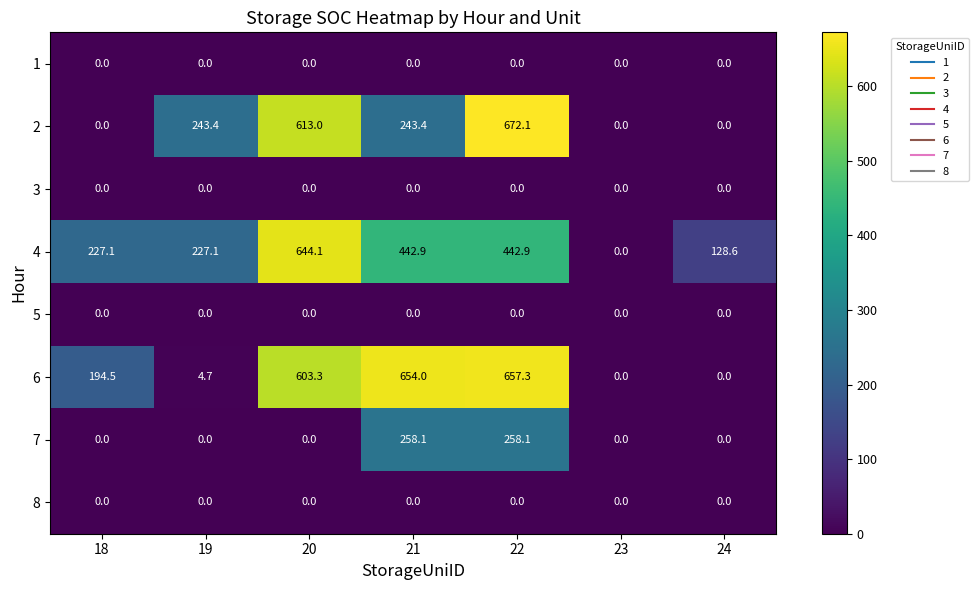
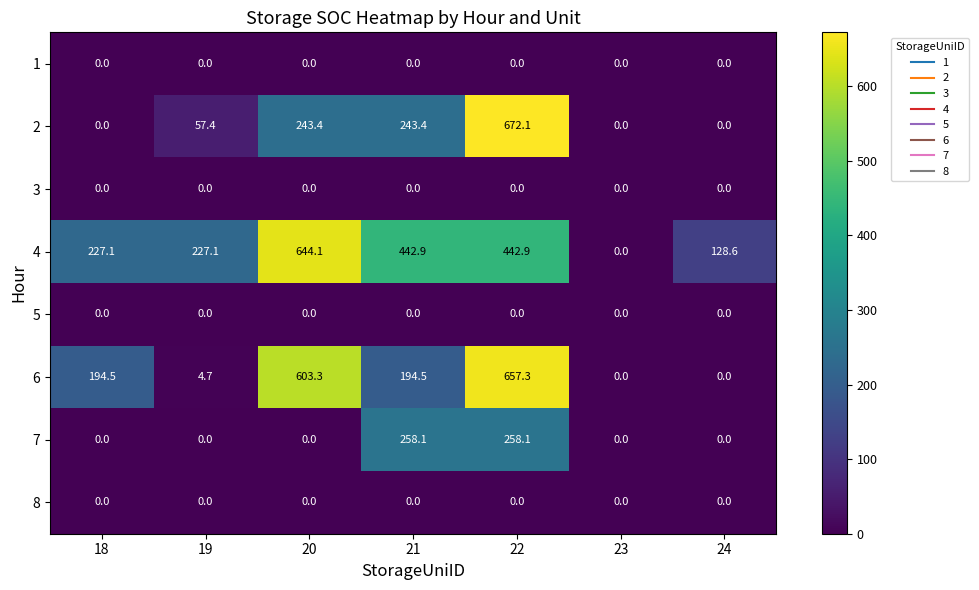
  {
    "1": {
      "18": 0.0,
      "19": 0.0,
      "20": 0.0,
      "21": 0.0,
      "22": 0.0,
      "23": 0.0,
      "24": 0.0
    },
    "2": {
      "18": 0.0,
-     "19": 243.4,
-     "20": 613.0,
+     "19": 57.4,
+     "20": 243.4,
      "21": 243.4,
      "22": 672.1,
      "23": 0.0,
      "24": 0.0
    },
    "3": {
      "18": 0.0,
      "19": 0.0,
      "20": 0.0,
      "21": 0.0,
      "22": 0.0,
      "23": 0.0,
      "24": 0.0
    },
    "4": {
      "18": 227.1,
      "19": 227.1,
      "20": 644.1,
      "21": 442.9,
      "22": 442.9,
      "23": 0.0,
      "24": 128.6
    },
    "5": {
      "18": 0.0,
      "19": 0.0,
      "20": 0.0,
      "21": 0.0,
      "22": 0.0,
      "23": 0.0,
      "24": 0.0
    },
    "6": {
      "18": 194.5,
      "19": 4.7,
      "20": 603.3,
-     "21": 654.0,
+     "21": 194.5,
      "22": 657.3,
      "23": 0.0,
      "24": 0.0
    },
    "7": {
      "18": 0.0,
      "19": 0.0,
      "20": 0.0,
      "21": 258.1,
      "22": 258.1,
      "23": 0.0,
      "24": 0.0
    },
    "8": {
      "18": 0.0,
      "19": 0.0,
      "20": 0.0,
      "21": 0.0,
      "22": 0.0,
      "23": 0.0,
      "24": 0.0
    }
  }
